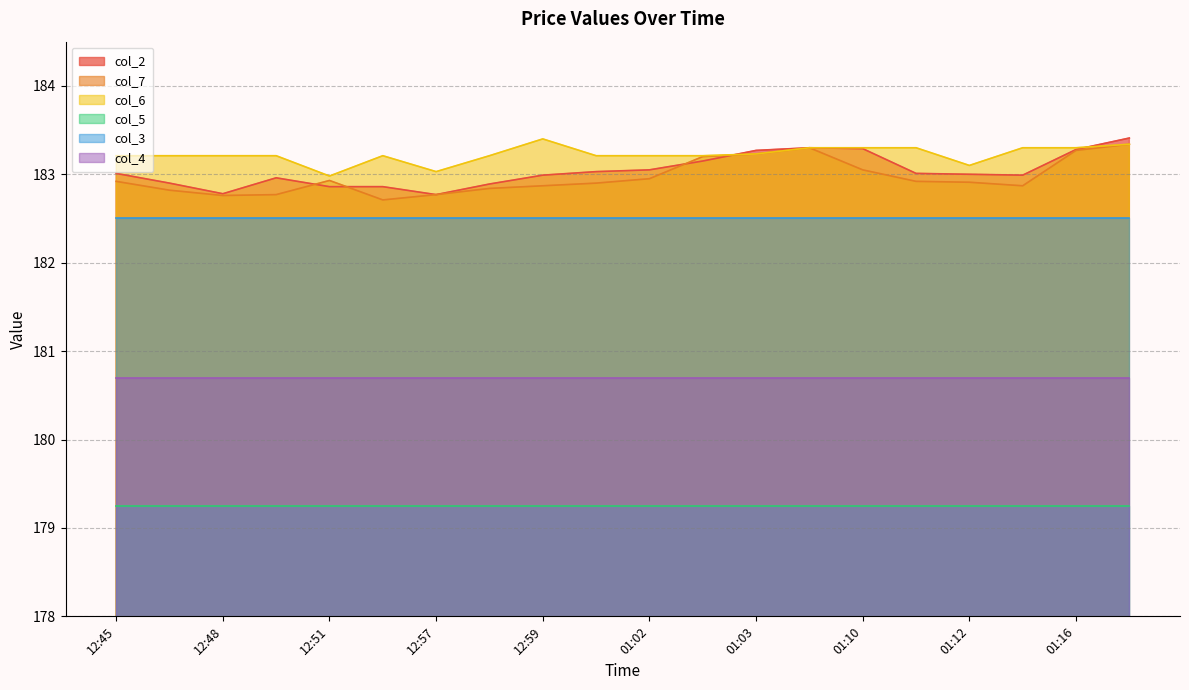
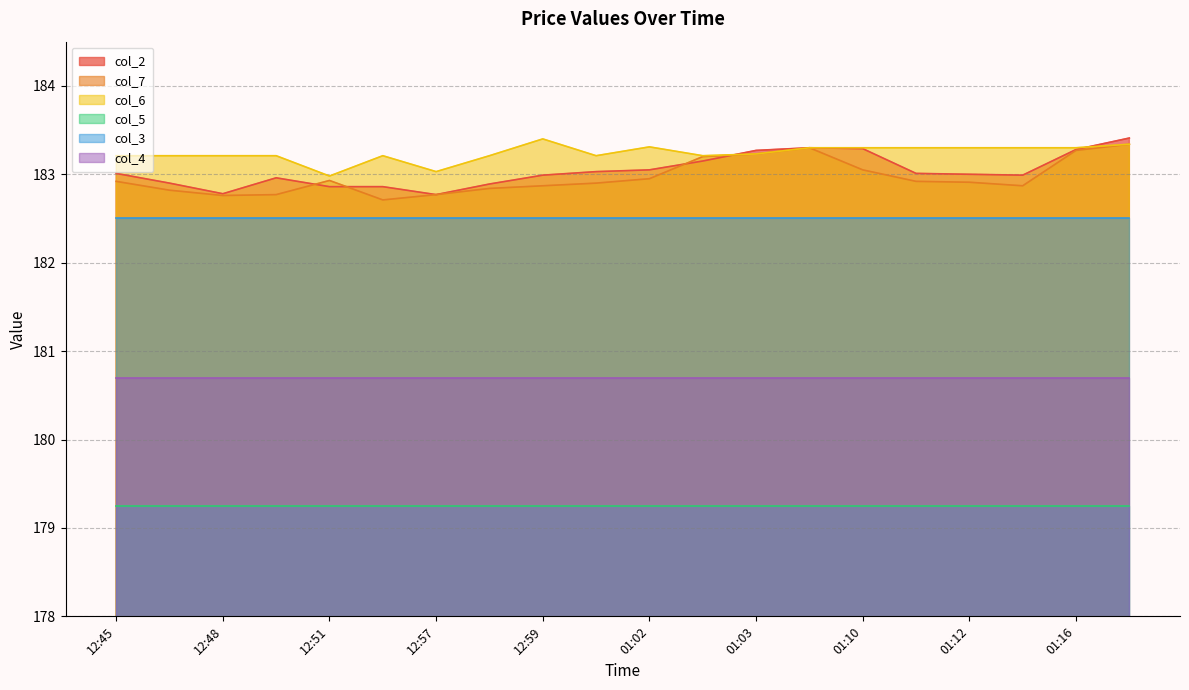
  {
    "col_6": {
      "12:48": 183.2,
      "12:51": 183.0,
      "12:57": 183.0,
      "12:59": 183.4,
-     "01:02": 183.2,
-     "01:12": 183.1
+     "01:02": 183.3,
+     "01:12": 183.3
    },
    "col_5": {
      "12:45": 179.3,
      "12:48": 179.3,
      "12:51": 179.3,
      "12:57": 179.3,
      "12:59": 179.3,
      "01:02": 179.3,
      "01:10": 179.3,
      "01:12": 179.3,
      "01:16": 179.3
    },
    "col_3": {
      "12:45": 182.5,
      "12:48": 182.5,
      "12:51": 182.5,
      "12:57": 182.5,
      "12:59": 182.5,
      "01:02": 182.5,
      "01:10": 182.5,
      "01:12": 182.5,
      "01:16": 182.5
    },
    "col_4": {
      "12:45": 180.7,
      "12:48": 180.7,
      "12:51": 180.7,
      "12:57": 180.7,
      "12:59": 180.7,
      "01:02": 180.7,
      "01:10": 180.7,
      "01:12": 180.7,
      "01:16": 180.7
    }
  }
